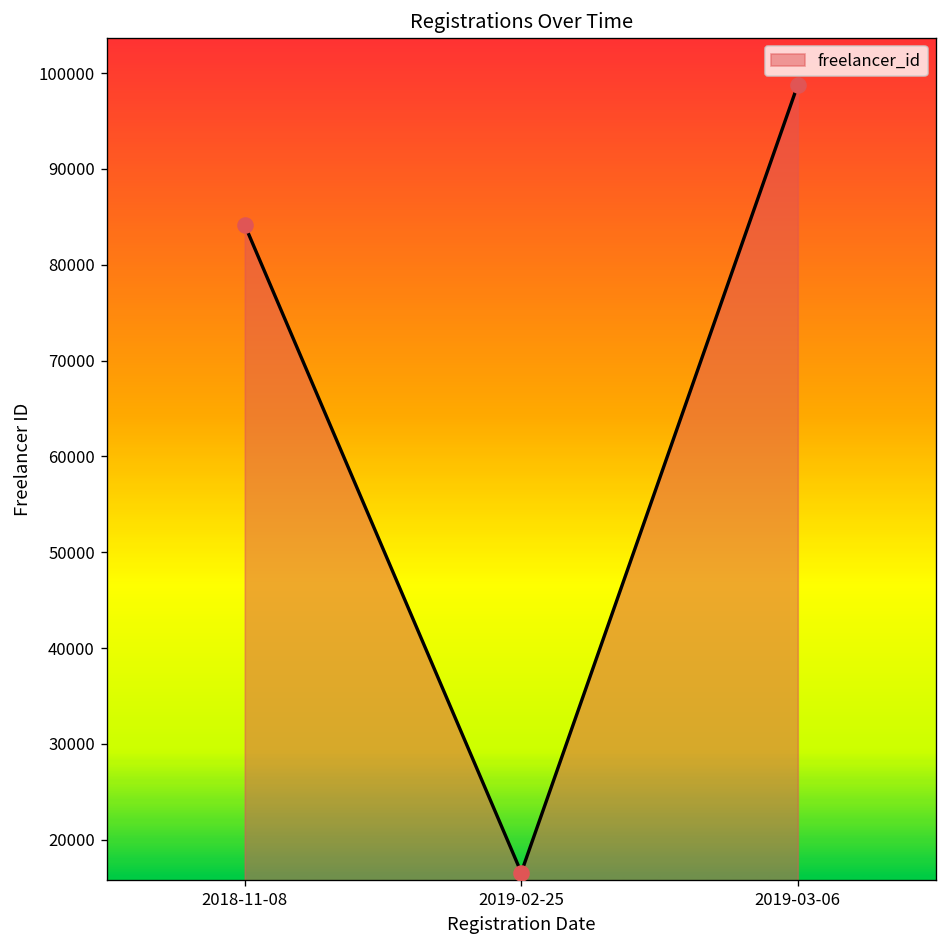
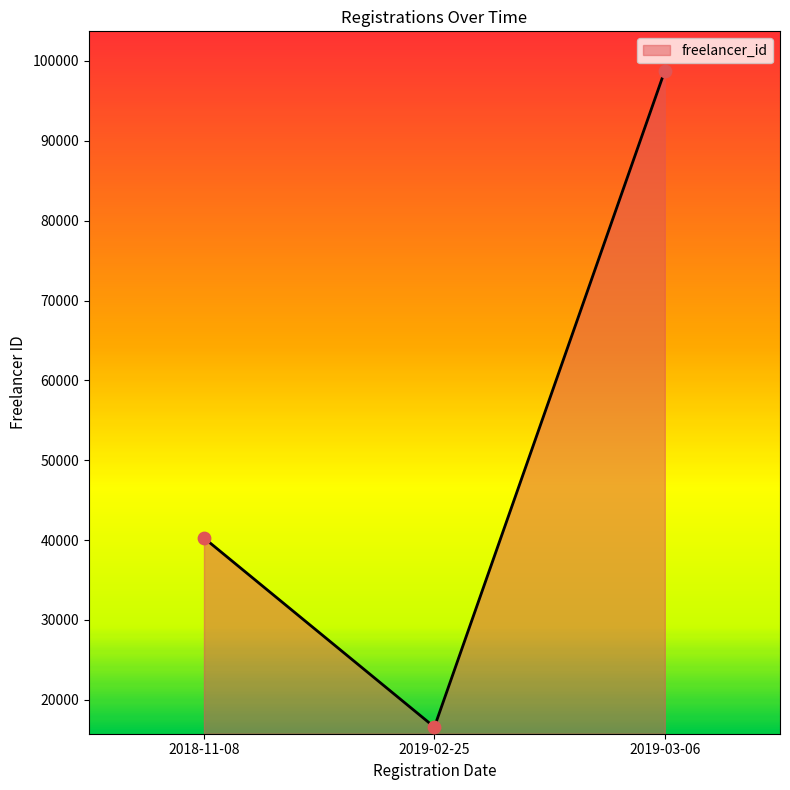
  {
-   "2018-11-08": 84000,
+   "2018-11-08": 40000,
    "2019-02-25": 17000,
    "2019-03-06": 99000
  }
